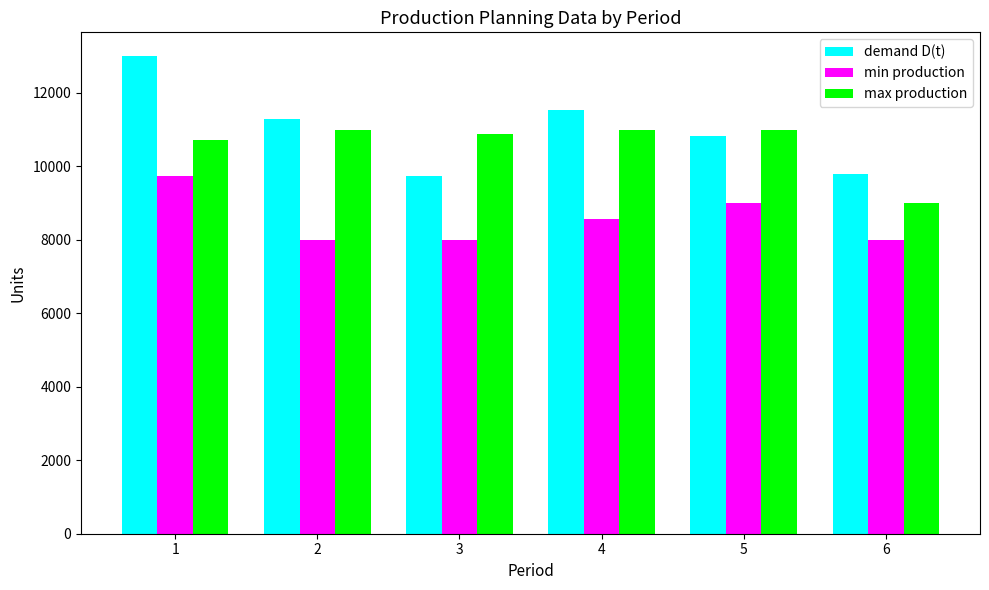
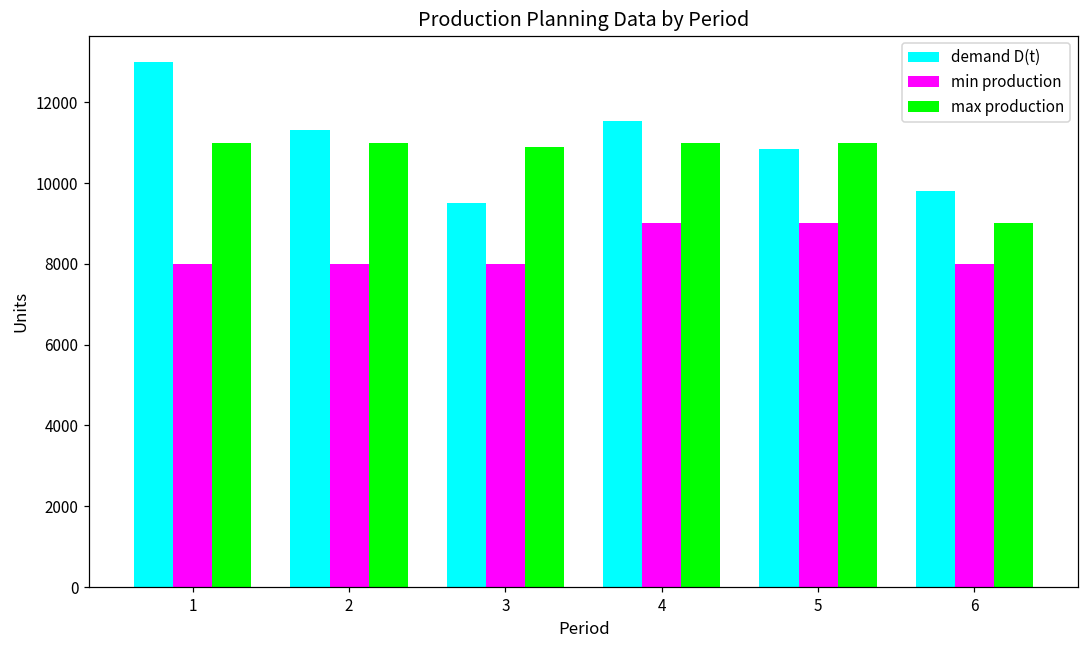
  {
    "demand D(t)": {
      "1": 13000,
      "2": 11300,
-     "3": 9700,
+     "3": 9500,
      "4": 11500,
      "5": 10800,
      "6": 9800
    },
    "min production": {
-     "1": 9700,
+     "1": 8000,
      "2": 8000,
      "3": 8000,
-     "4": 8600,
+     "4": 9000,
      "5": 9000,
      "6": 8000
    },
    "max production": {
-     "1": 10700,
+     "1": 11000,
      "2": 11000,
      "3": 10900,
      "4": 11000,
      "5": 11000,
      "6": 9000
    }
  }
